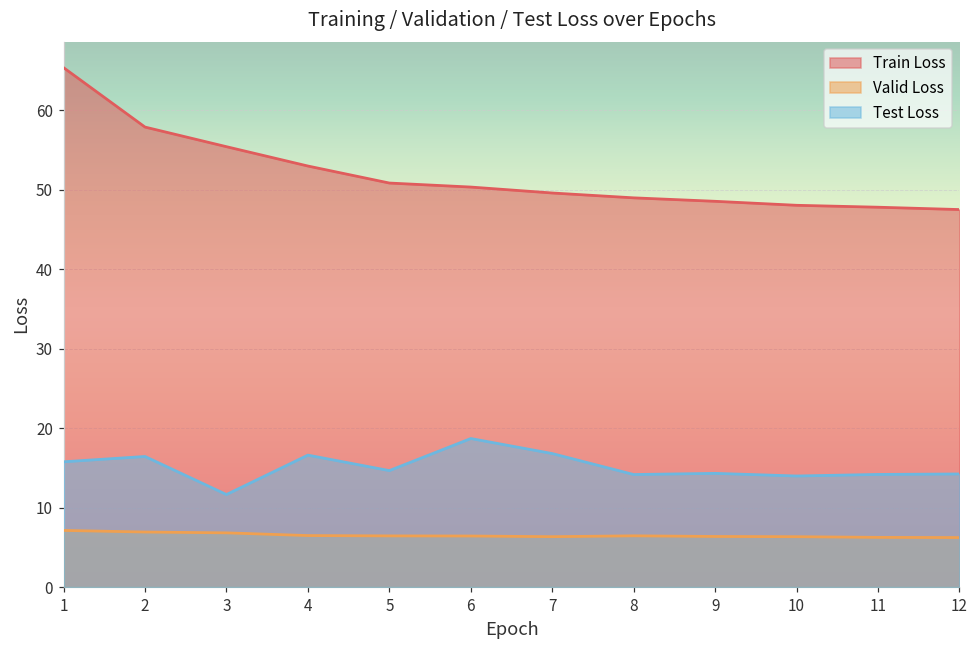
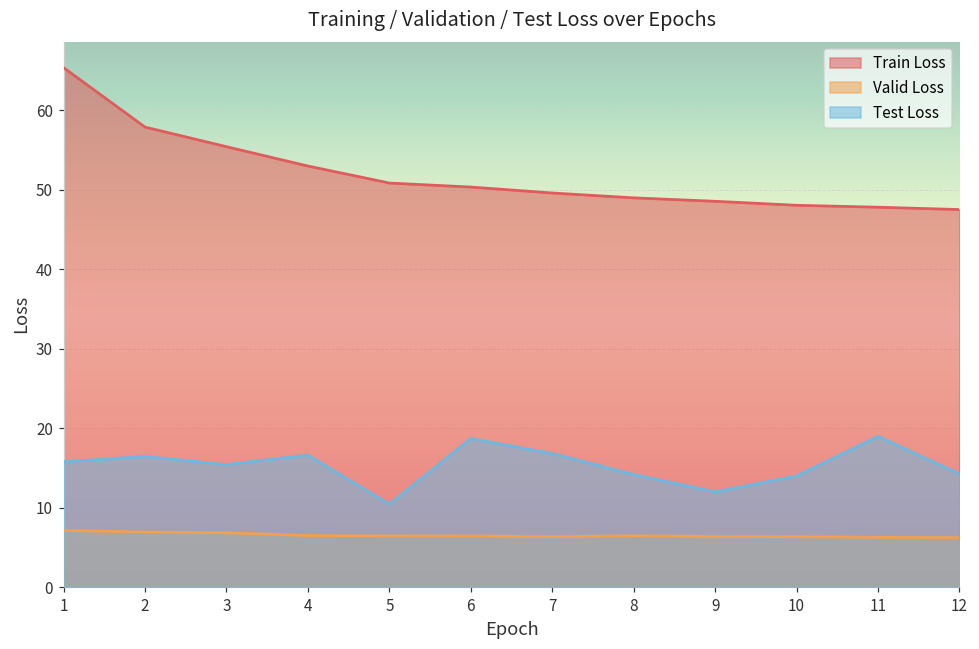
  {
    "Test Loss": {
      "1": 16,
      "2": 16,
-     "3": 12,
+     "3": 15,
      "4": 17,
-     "5": 15,
+     "5": 10,
      "6": 19,
      "7": 17,
      "8": 14,
-     "9": 14,
+     "9": 12,
      "10": 14,
-     "11": 14,
+     "11": 19,
      "12": 14
    }
  }
